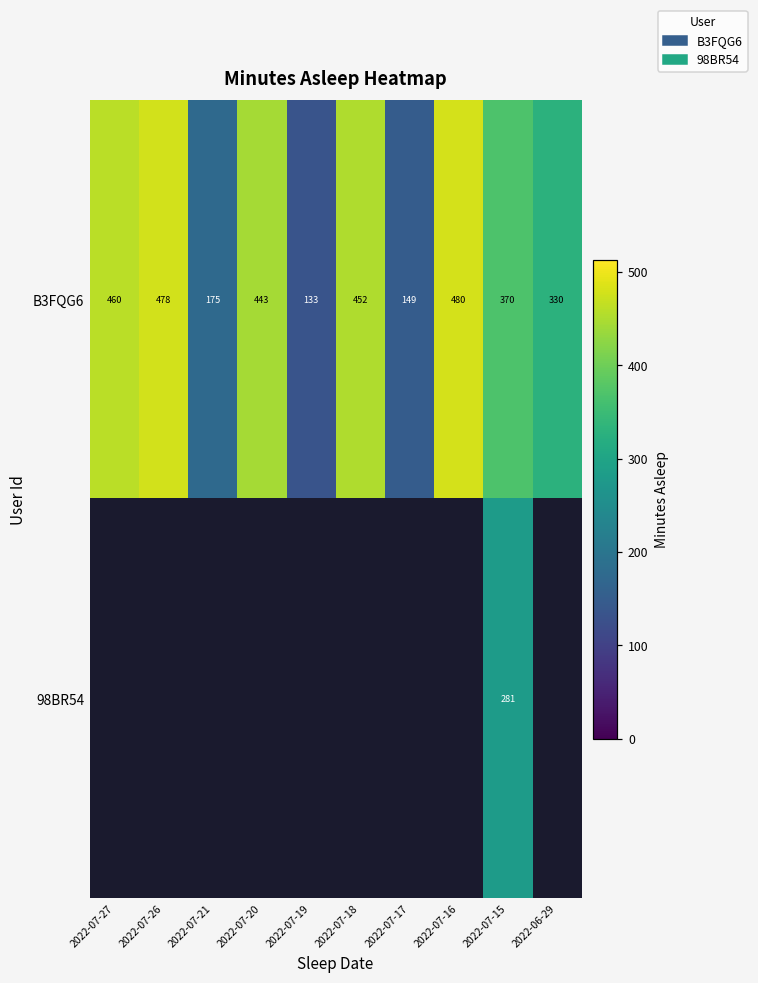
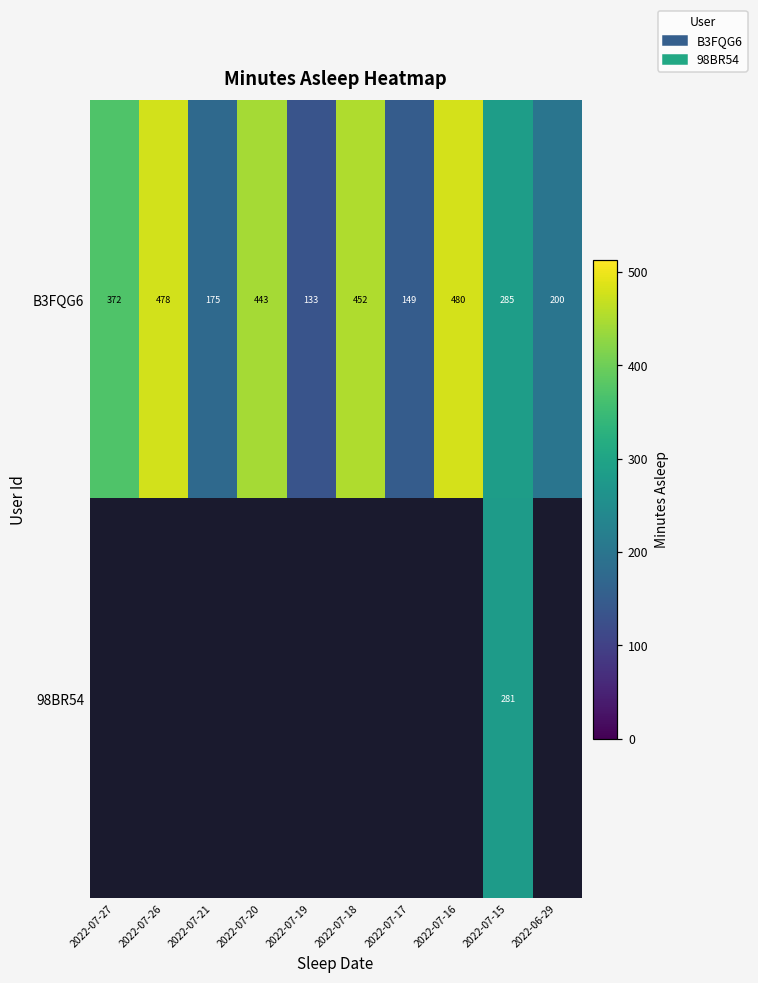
  {
    "B3FQG6": {
-     "2022-07-27": 460,
+     "2022-07-27": 372,
      "2022-07-26": 478,
      "2022-07-21": 175,
      "2022-07-20": 443,
      "2022-07-19": 133,
      "2022-07-18": 452,
      "2022-07-17": 149,
      "2022-07-16": 480,
-     "2022-07-15": 370,
-     "2022-06-29": 330
+     "2022-07-15": 285,
+     "2022-06-29": 200
    },
    "98BR54": {
      "2022-07-15": 281
    }
  }
